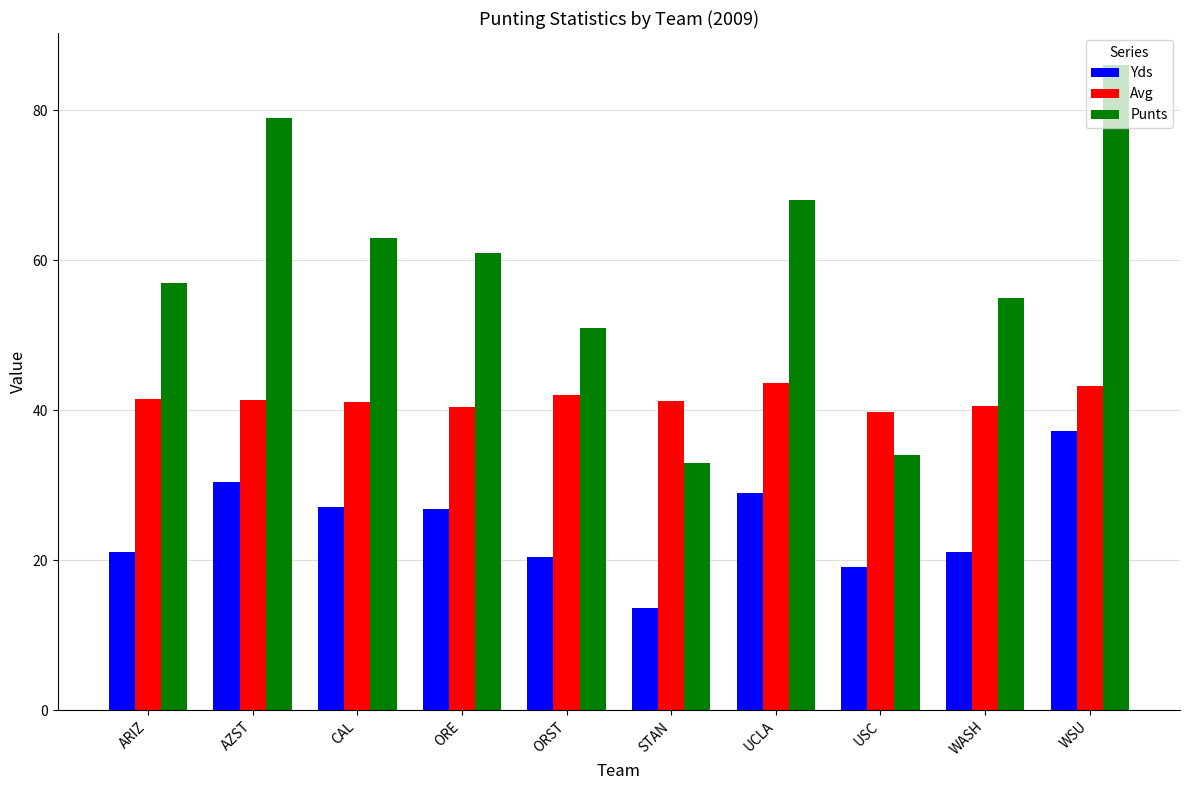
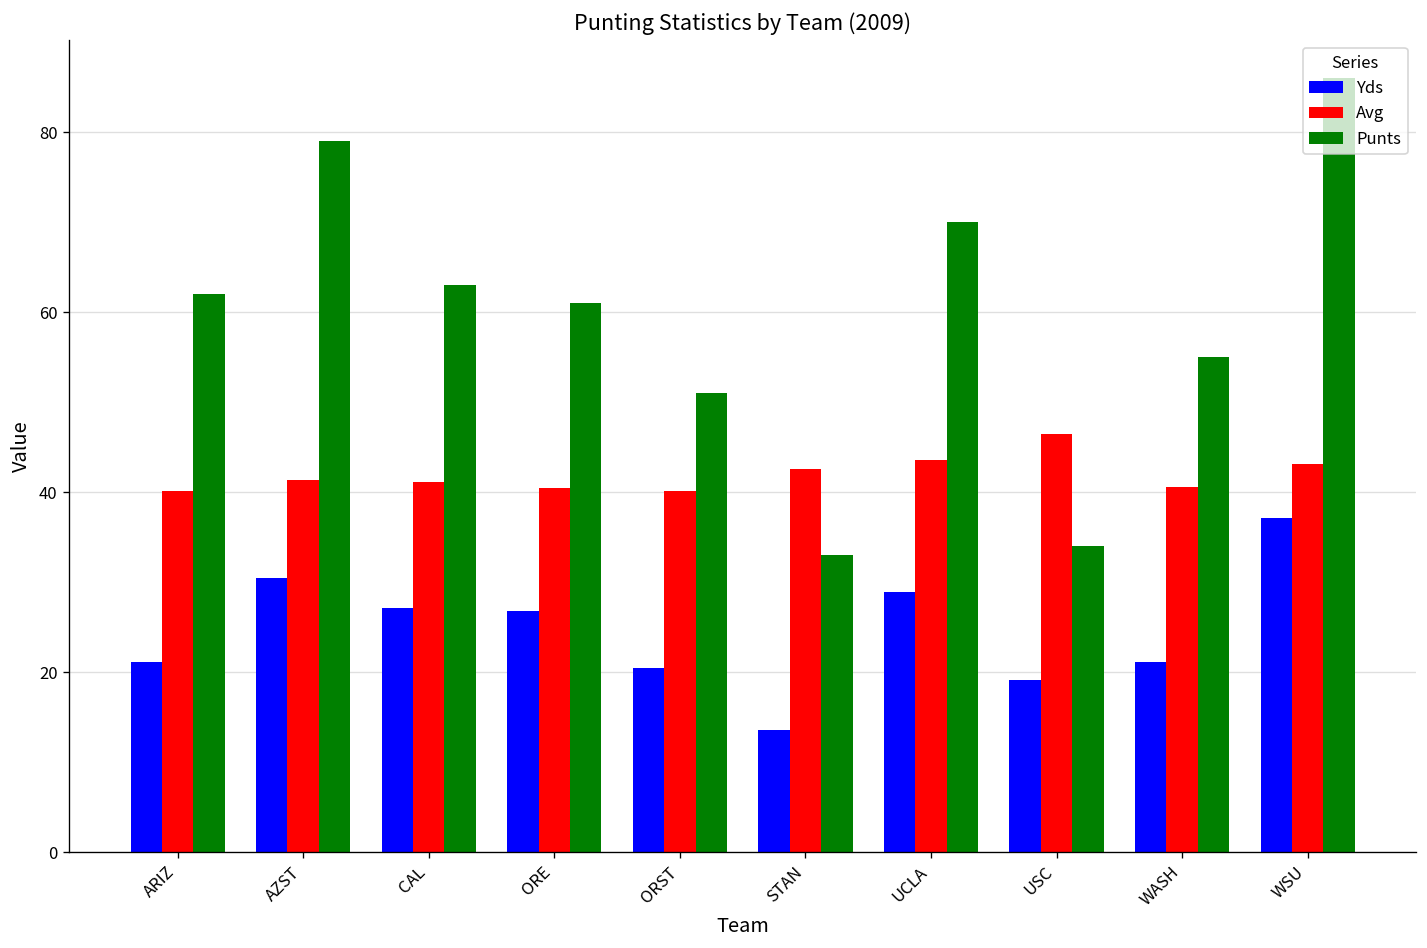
  {
    "Yds": {
      "ARIZ": 21,
      "AZST": 30,
      "CAL": 27,
      "ORE": 27,
      "ORST": 20,
      "STAN": 14,
      "UCLA": 29,
      "USC": 19,
      "WASH": 21,
      "WSU": 37
    },
    "Avg": {
-     "ARIZ": 42,
+     "ARIZ": 40,
      "AZST": 41,
      "CAL": 41,
      "ORE": 41,
-     "ORST": 42,
-     "STAN": 41,
+     "ORST": 40,
+     "STAN": 43,
      "UCLA": 44,
-     "USC": 40,
+     "USC": 47,
      "WASH": 41,
      "WSU": 43
    },
    "Punts": {
-     "ARIZ": 57,
+     "ARIZ": 62,
      "AZST": 79,
      "CAL": 63,
      "ORE": 61,
      "ORST": 51,
      "STAN": 33,
-     "UCLA": 68,
+     "UCLA": 70,
      "USC": 34,
      "WASH": 55
    }
  }
